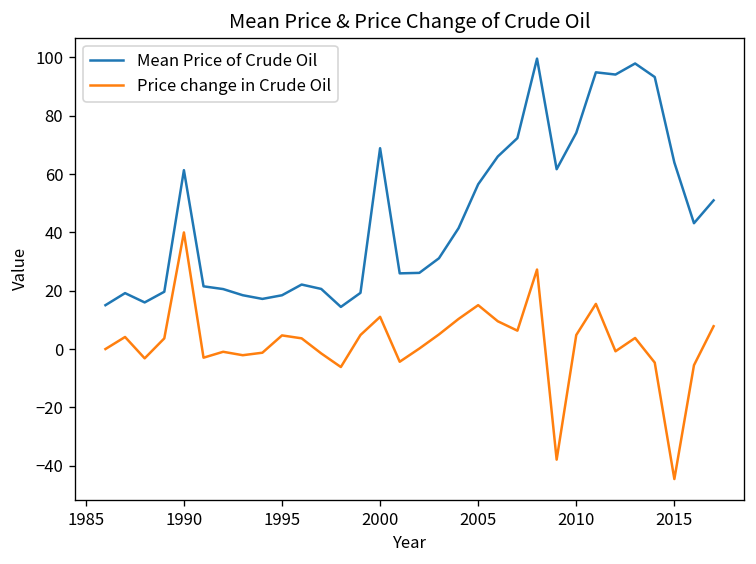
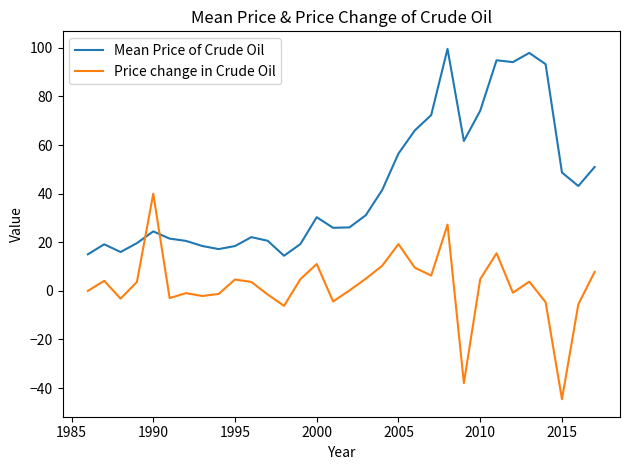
  {
    "Mean Price of Crude Oil": {
-     "1990": 61,
+     "1990": 24,
      "1995": 18,
-     "2000": 69,
+     "2000": 30,
      "2005": 56,
      "2010": 74,
-     "2015": 64
+     "2015": 49
    },
    "Price change in Crude Oil": {
      "1990": 40,
      "1995": 5,
      "2000": 11,
-     "2005": 15,
+     "2005": 19,
      "2010": 5,
      "2015": -45
    }
  }
